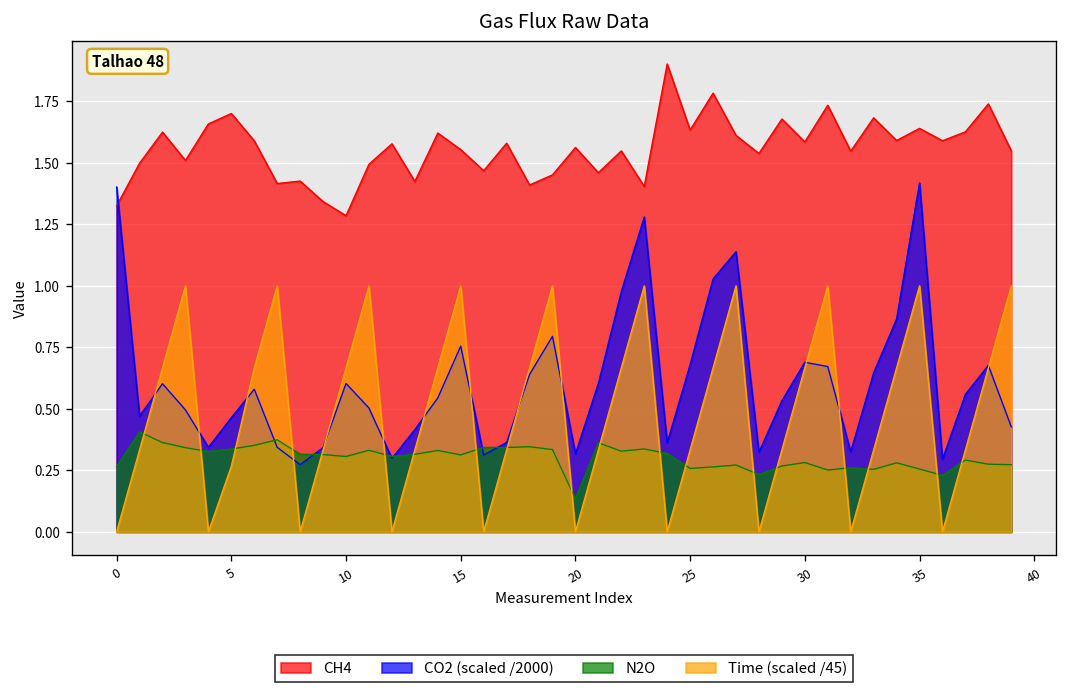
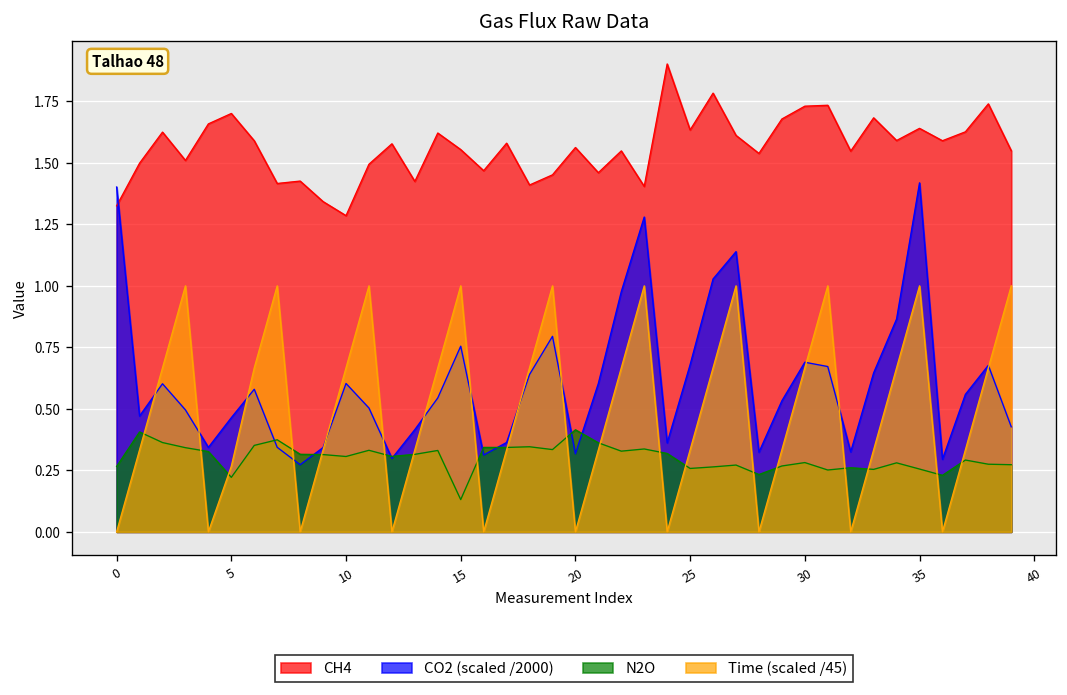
  {
    "CH4": {
      "0": 1.33,
      "5": 1.70,
      "10": 1.29,
      "15": 1.55,
      "20": 1.56,
      "25": 1.63,
-     "30": 1.59,
+     "30": 1.73,
      "35": 1.64
    },
    "CO2 (scaled /2000)": {
      "0": 1.40,
      "5": 0.46,
      "10": 0.60,
      "15": 0.75,
      "20": 0.32,
      "25": 0.68,
      "30": 0.69,
      "35": 1.42
    },
    "N2O": {
      "0": 0.27,
-     "5": 0.34,
+     "5": 0.22,
      "10": 0.31,
-     "15": 0.31,
-     "20": 0.13,
+     "15": 0.13,
+     "20": 0.41,
      "25": 0.26,
      "30": 0.28,
      "35": 0.26
    },
    "Time (scaled /45)": {
      "0": 0.00,
      "5": 0.27,
      "10": 0.67,
      "15": 1.00,
      "20": 0.00,
      "25": 0.33,
      "30": 0.67,
      "35": 1.00
    }
  }
